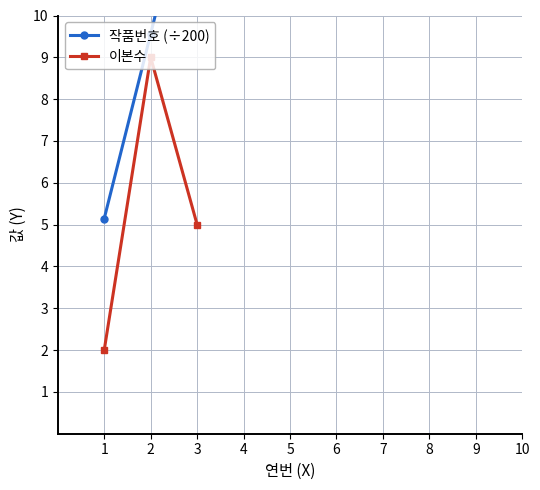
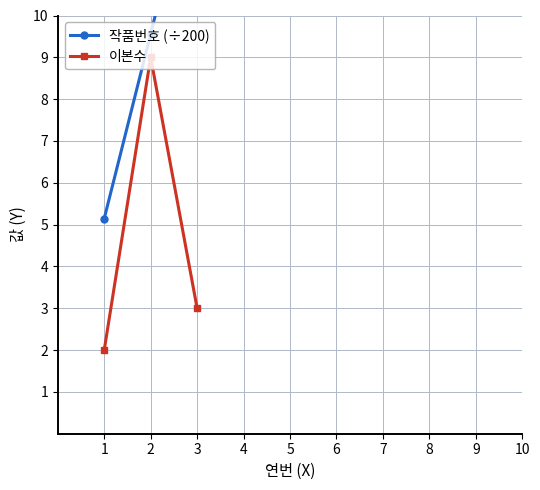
  {
    "작품번호 (÷200)": {
      "1": 5.1
    },
    "이본수": {
      "1": 2,
-     "3": 5
+     "3": 3
    }
  }
